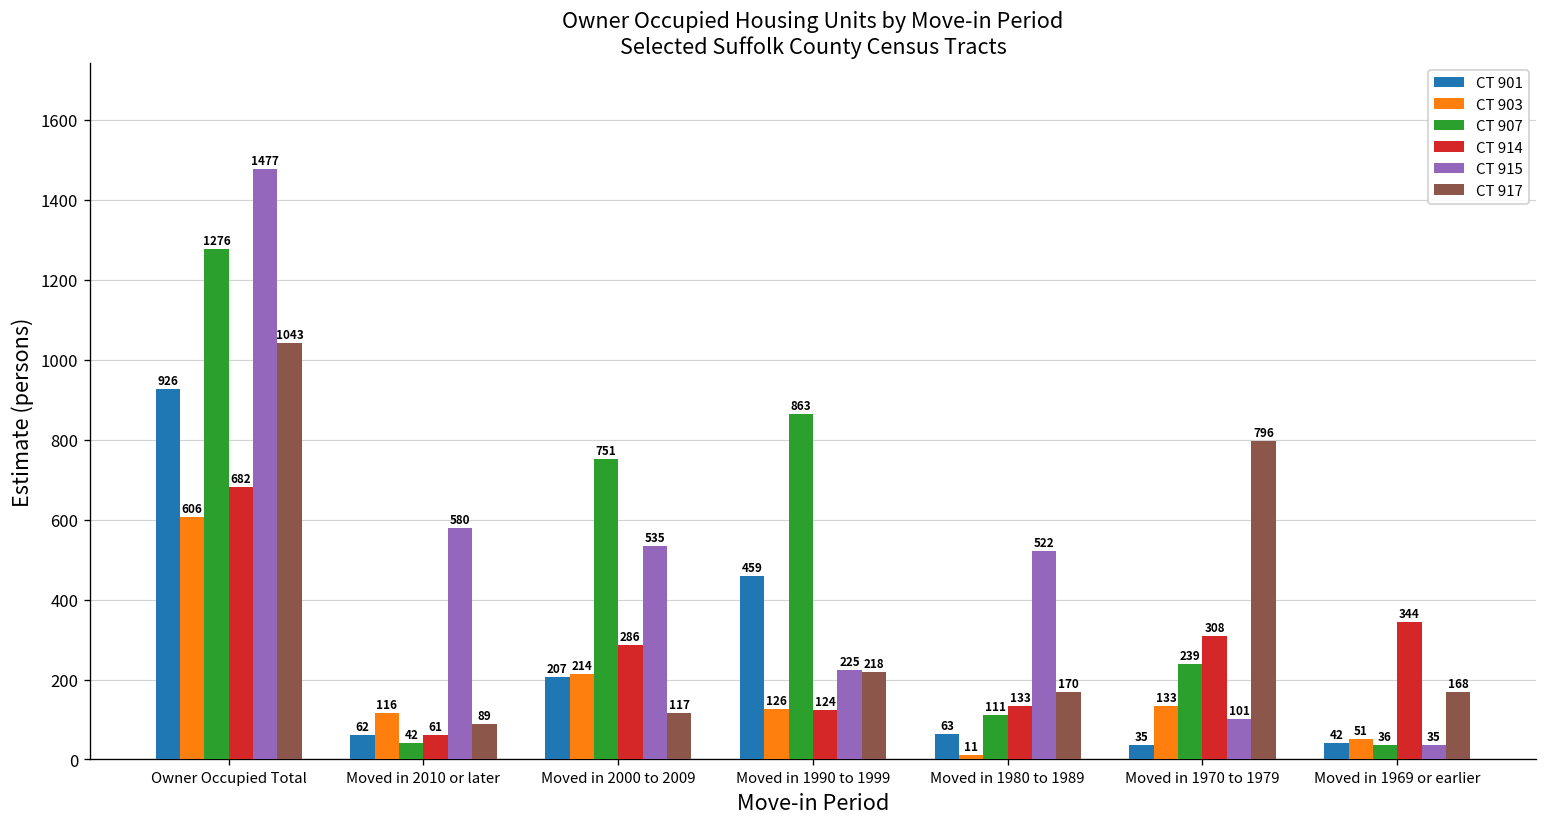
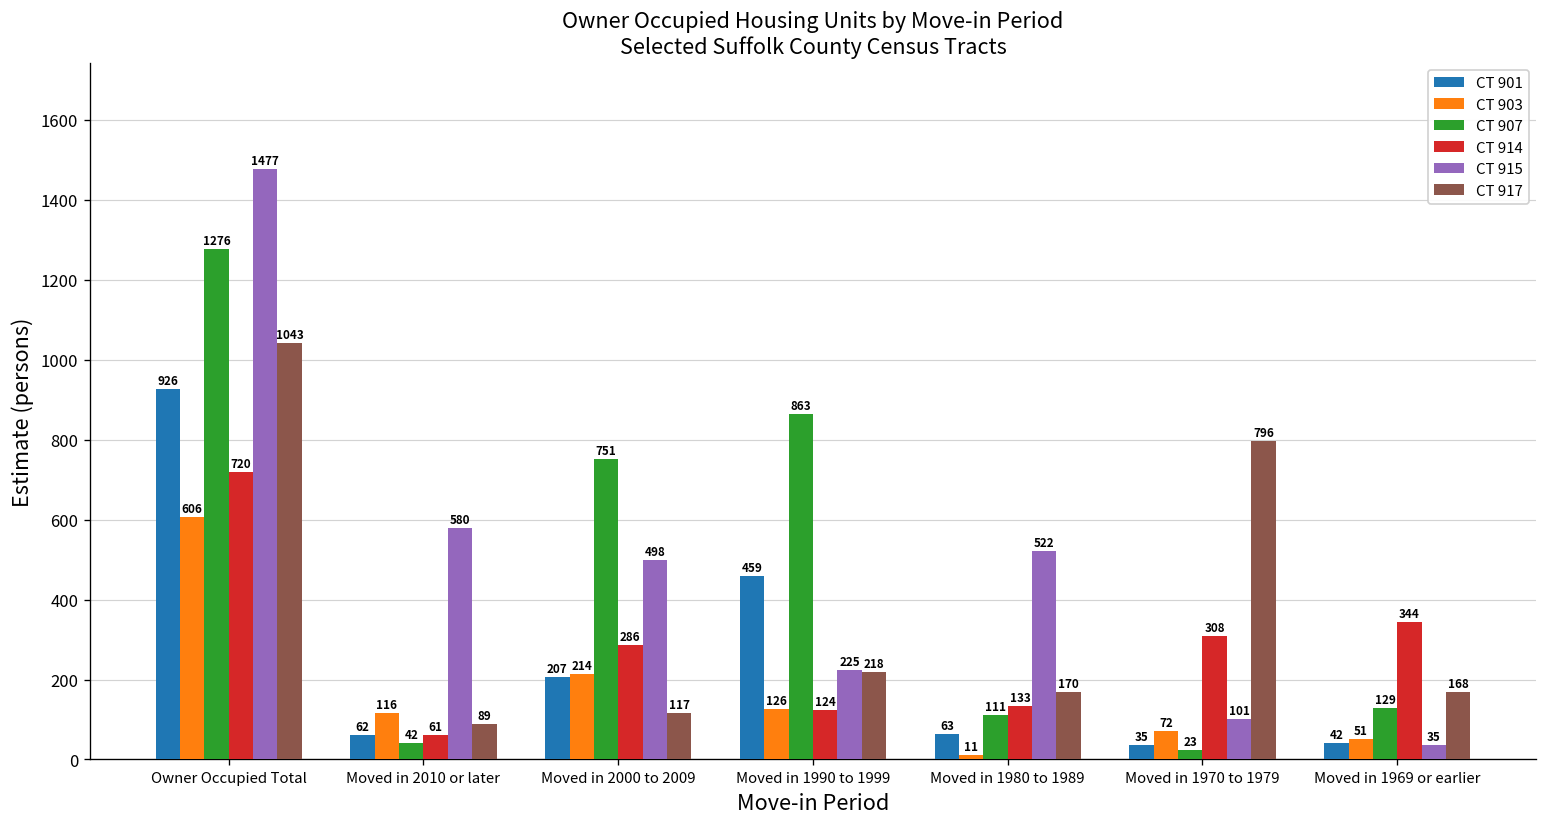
  {
    "CT 901": {
      "Owner Occupied Total": 926,
      "Moved in 2010 or later": 62,
      "Moved in 2000 to 2009": 207,
      "Moved in 1990 to 1999": 459,
      "Moved in 1980 to 1989": 63,
      "Moved in 1970 to 1979": 35,
      "Moved in 1969 or earlier": 42
    },
    "CT 903": {
      "Owner Occupied Total": 606,
      "Moved in 2010 or later": 116,
      "Moved in 2000 to 2009": 214,
      "Moved in 1990 to 1999": 126,
      "Moved in 1980 to 1989": 11,
-     "Moved in 1970 to 1979": 133,
+     "Moved in 1970 to 1979": 72,
      "Moved in 1969 or earlier": 51
    },
    "CT 907": {
      "Owner Occupied Total": 1276,
      "Moved in 2010 or later": 42,
      "Moved in 2000 to 2009": 751,
      "Moved in 1990 to 1999": 863,
      "Moved in 1980 to 1989": 111,
-     "Moved in 1970 to 1979": 239,
-     "Moved in 1969 or earlier": 36
+     "Moved in 1970 to 1979": 23,
+     "Moved in 1969 or earlier": 129
    },
    "CT 914": {
-     "Owner Occupied Total": 682,
+     "Owner Occupied Total": 720,
      "Moved in 2010 or later": 61,
      "Moved in 2000 to 2009": 286,
      "Moved in 1990 to 1999": 124,
      "Moved in 1980 to 1989": 133,
      "Moved in 1970 to 1979": 308,
      "Moved in 1969 or earlier": 344
    },
    "CT 915": {
      "Owner Occupied Total": 1477,
      "Moved in 2010 or later": 580,
-     "Moved in 2000 to 2009": 535,
+     "Moved in 2000 to 2009": 498,
      "Moved in 1990 to 1999": 225,
      "Moved in 1980 to 1989": 522,
      "Moved in 1970 to 1979": 101,
      "Moved in 1969 or earlier": 35
    },
    "CT 917": {
      "Owner Occupied Total": 1043,
      "Moved in 2010 or later": 89,
      "Moved in 2000 to 2009": 117,
      "Moved in 1990 to 1999": 218,
      "Moved in 1980 to 1989": 170,
      "Moved in 1970 to 1979": 796,
      "Moved in 1969 or earlier": 168
    }
  }
